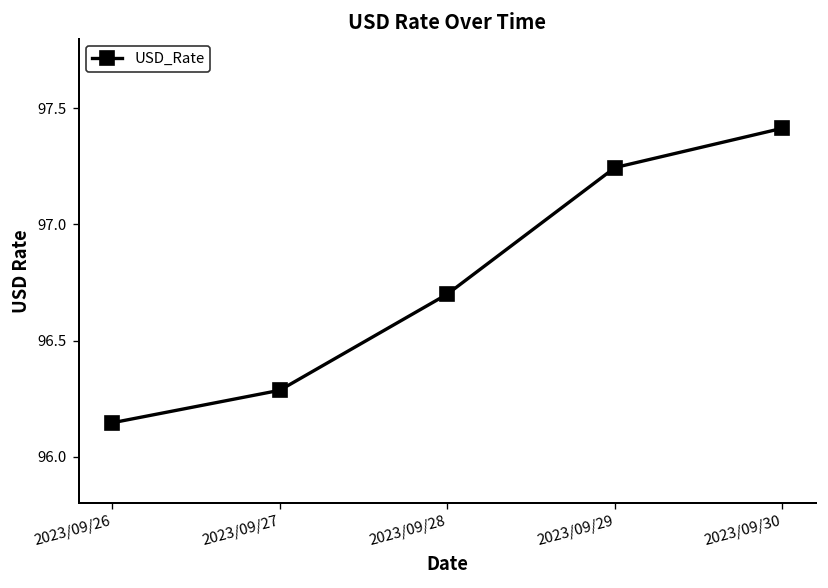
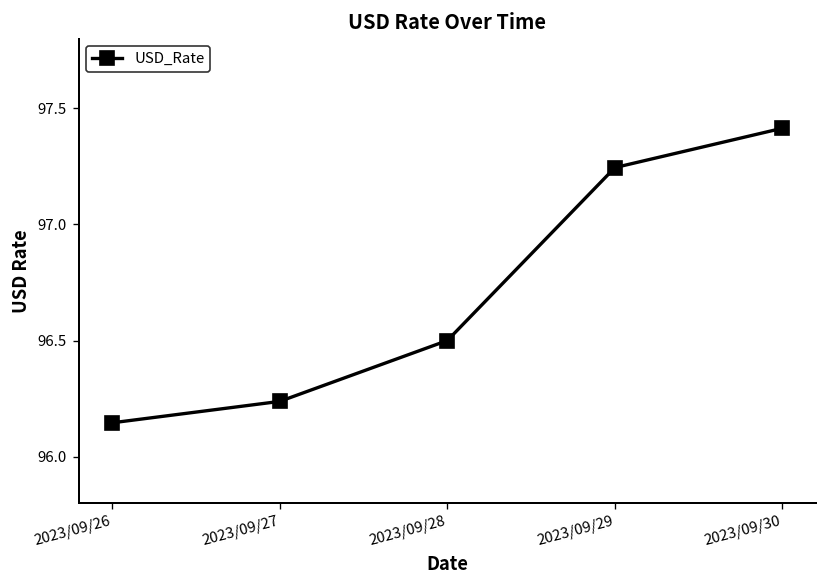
  {
    "2023/09/26": 96.15,
-   "2023/09/27": 96.29,
-   "2023/09/28": 96.7,
+   "2023/09/27": 96.24,
+   "2023/09/28": 96.5,
    "2023/09/29": 97.25,
    "2023/09/30": 97.41
  }
